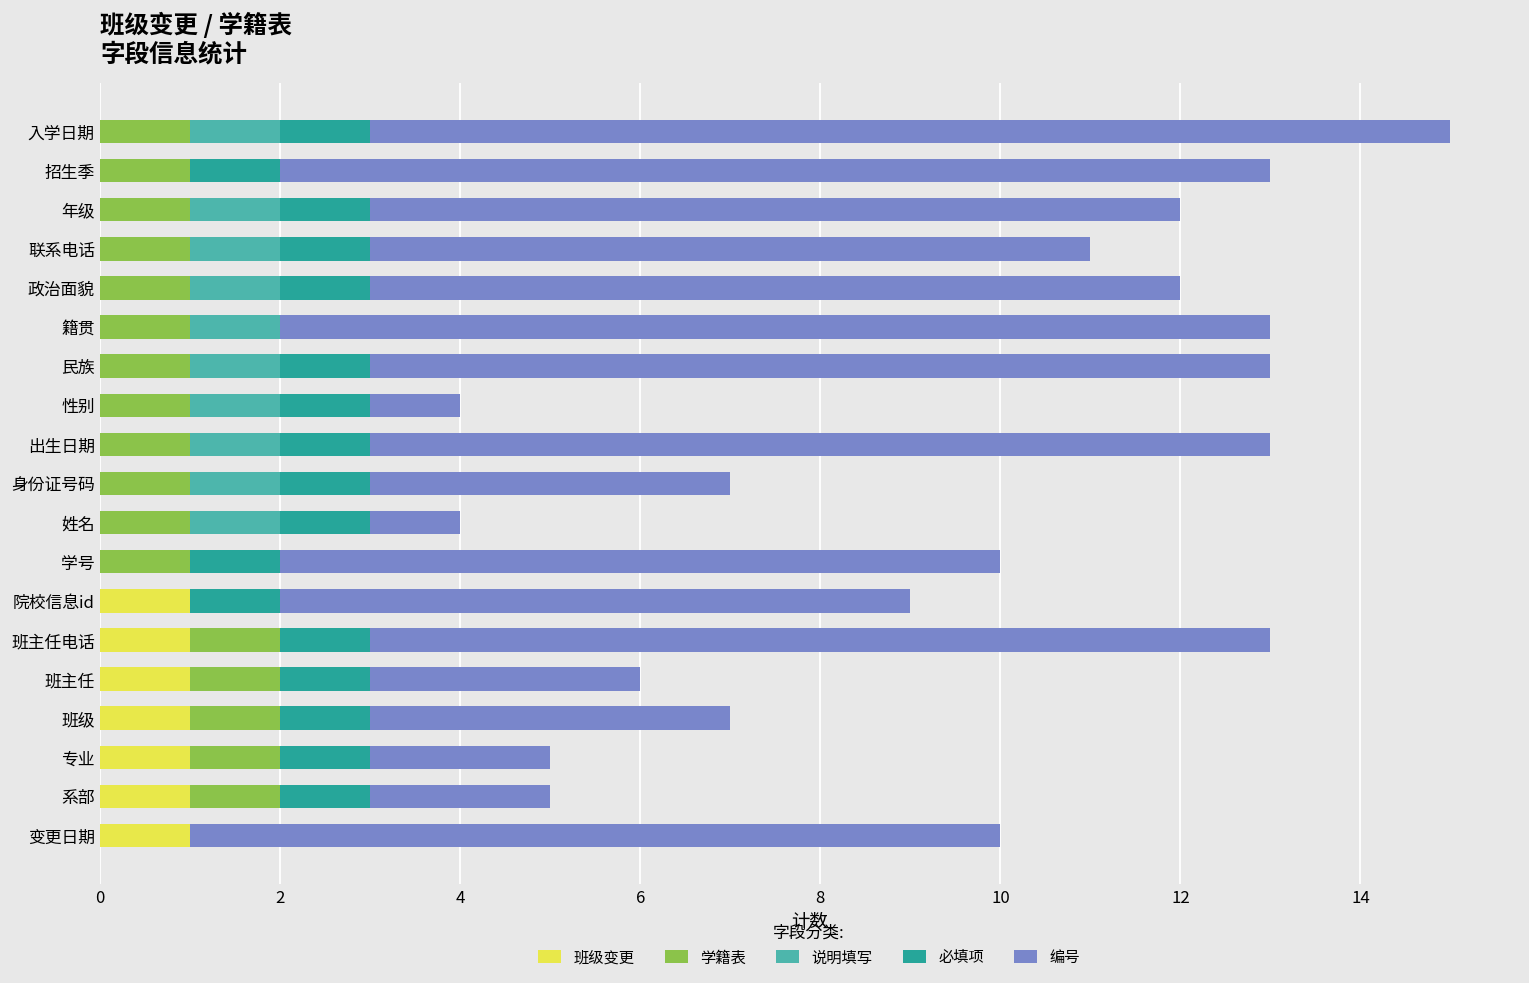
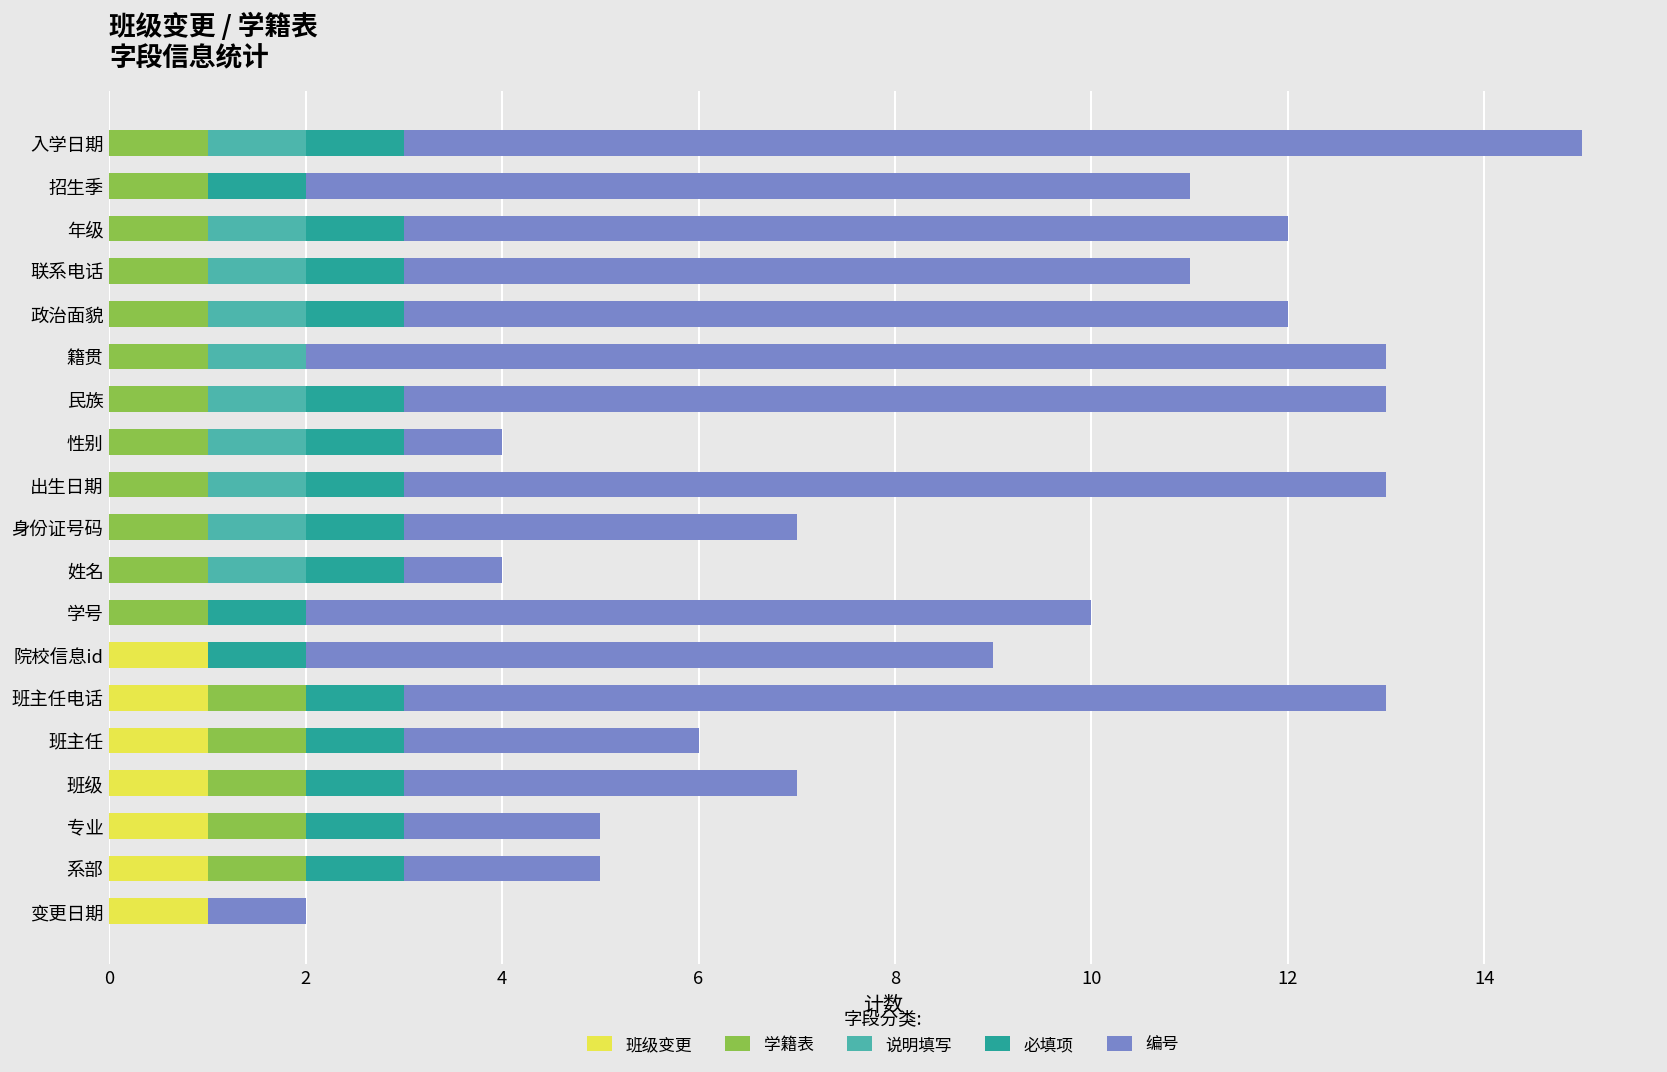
  {
    "班级变更": {
      "入学日期": 0,
      "招生季": 0,
      "年级": 0,
      "联系电话": 0,
      "政治面貌": 0,
      "籍贯": 0,
      "民族": 0,
      "性别": 0,
      "出生日期": 0,
      "身份证号码": 0,
      "姓名": 0,
      "学号": 0,
      "院校信息id": 1,
      "班主任电话": 1,
      "班主任": 1,
      "班级": 1,
      "专业": 1,
      "系部": 1,
      "变更日期": 1
    },
    "编号": {
      "入学日期": 12,
-     "招生季": 11,
+     "招生季": 9,
      "年级": 9,
      "联系电话": 8,
      "政治面貌": 9,
      "籍贯": 11,
      "民族": 10,
      "性别": 1,
      "出生日期": 10,
      "身份证号码": 4,
      "姓名": 1,
      "学号": 8,
      "院校信息id": 7,
      "班主任电话": 10,
      "班主任": 3,
      "班级": 4,
      "专业": 2,
      "系部": 2,
-     "变更日期": 9
+     "变更日期": 1
    }
  }
